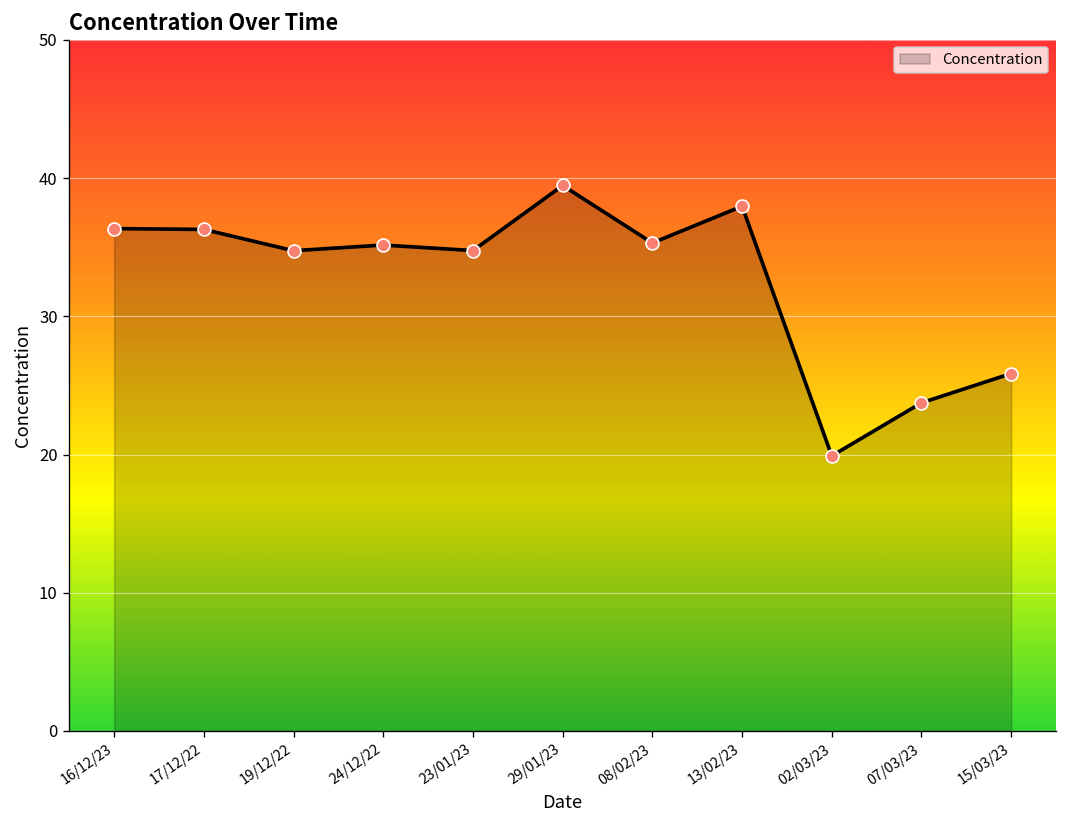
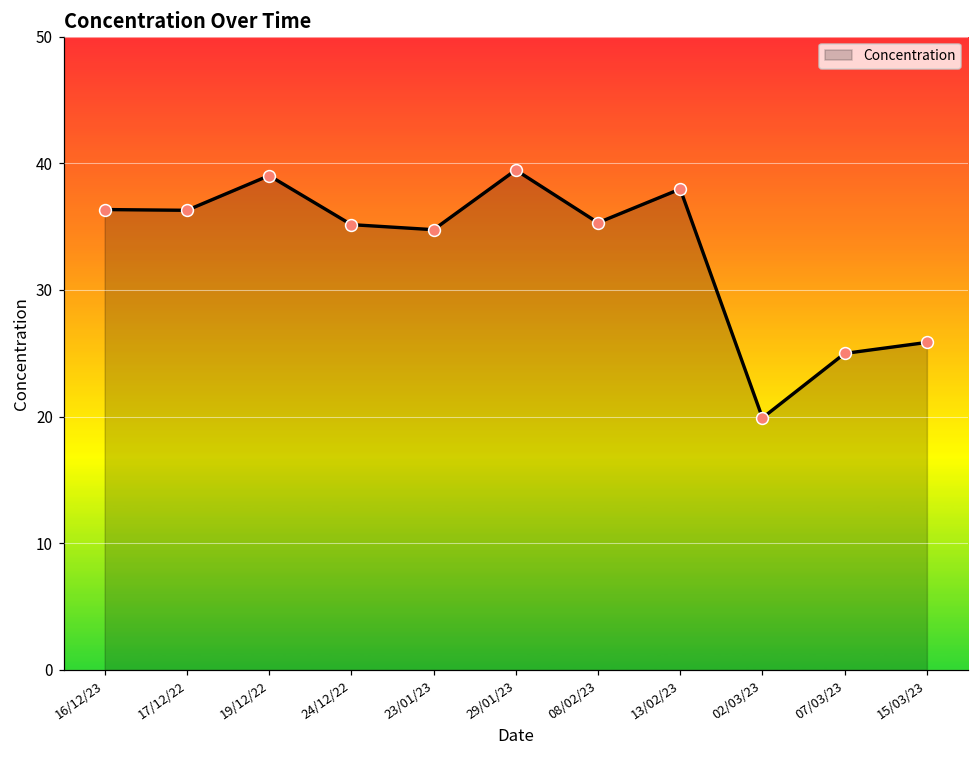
  {
    "16/12/23": 36.4,
    "17/12/22": 36.3,
-   "19/12/22": 34.8,
+   "19/12/22": 39.0,
    "24/12/22": 35.2,
    "23/01/23": 34.8,
    "29/01/23": 39.5,
    "08/02/23": 35.3,
    "13/02/23": 38.0,
    "02/03/23": 19.9,
-   "07/03/23": 23.7,
+   "07/03/23": 25.0,
    "15/03/23": 25.9
  }
